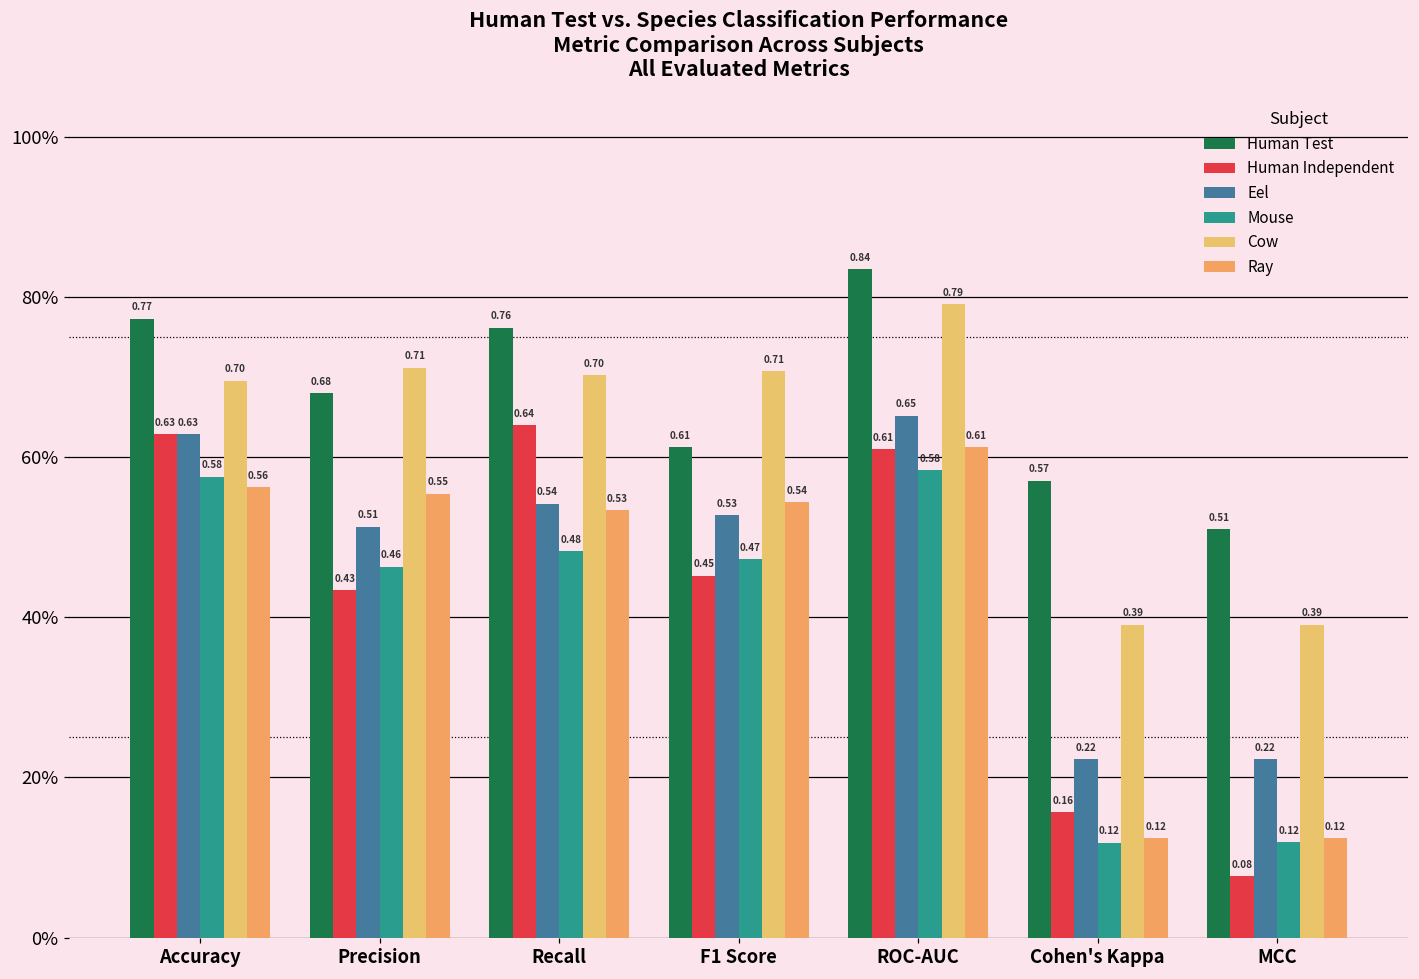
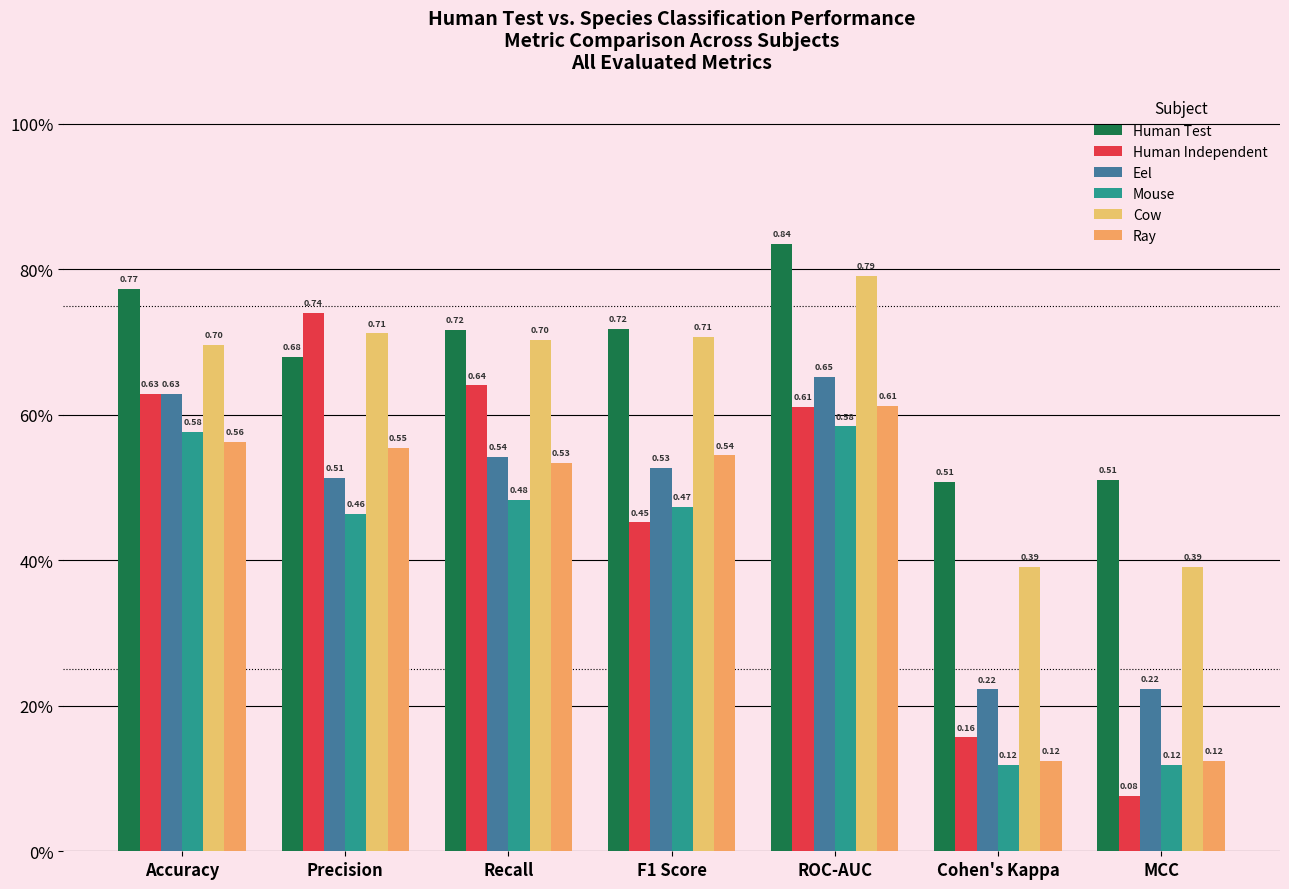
  {
    "Human Test": {
      "Accuracy": 0.77,
      "Precision": 0.68,
-     "Recall": 0.76,
-     "F1 Score": 0.61,
+     "Recall": 0.72,
+     "F1 Score": 0.72,
      "ROC-AUC": 0.84,
-     "Cohen's Kappa": 0.57,
+     "Cohen's Kappa": 0.51,
      "MCC": 0.51
    },
    "Human Independent": {
      "Accuracy": 0.63,
-     "Precision": 0.43,
+     "Precision": 0.74,
      "Recall": 0.64,
      "F1 Score": 0.45,
      "ROC-AUC": 0.61,
      "Cohen's Kappa": 0.16,
      "MCC": 0.08
    }
  }
